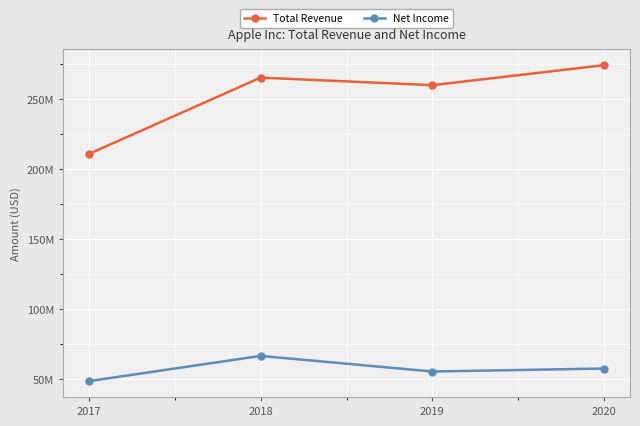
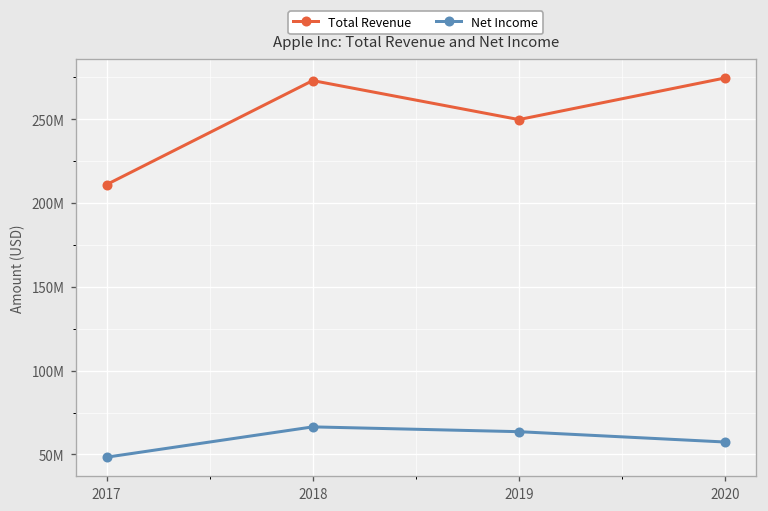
  {
    "Total Revenue": {
      "2017": 211000000,
-     "2018": 266000000,
-     "2019": 260000000,
+     "2018": 273000000,
+     "2019": 250000000,
      "2020": 275000000
    },
    "Net Income": {
      "2017": 48000000,
      "2018": 66000000,
-     "2019": 55000000,
+     "2019": 64000000,
      "2020": 57000000
    }
  }
